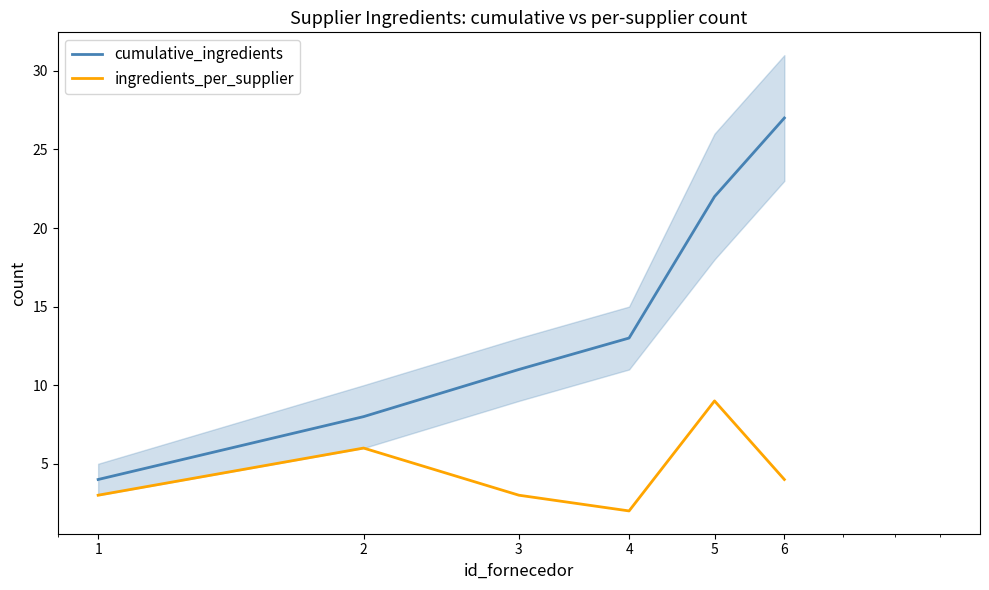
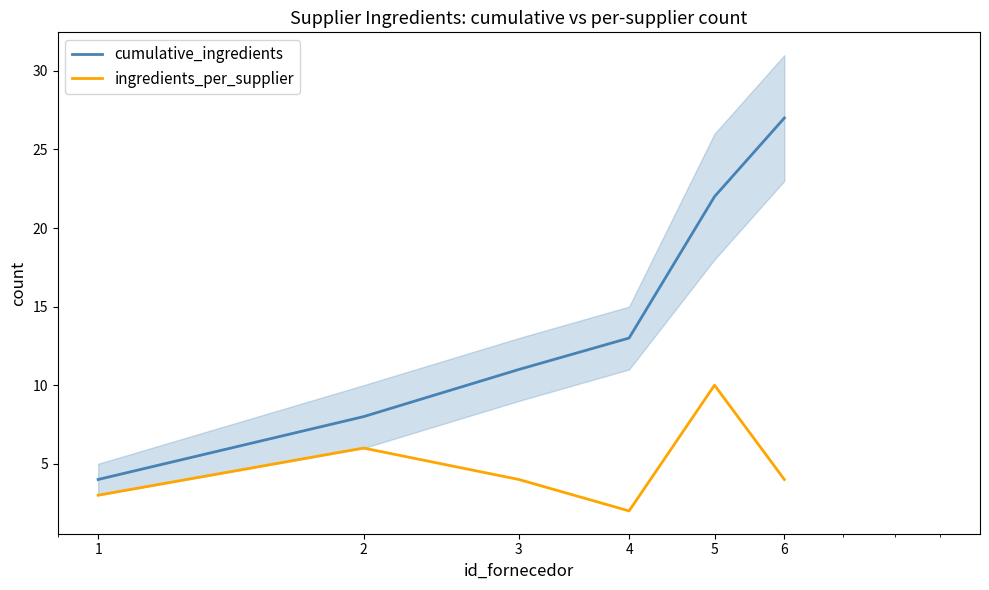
  {
    "ingredients_per_supplier": {
      "1": 3,
      "2": 6,
-     "3": 3,
+     "3": 4,
      "4": 2,
-     "5": 9,
+     "5": 10,
      "6": 4
    }
  }
